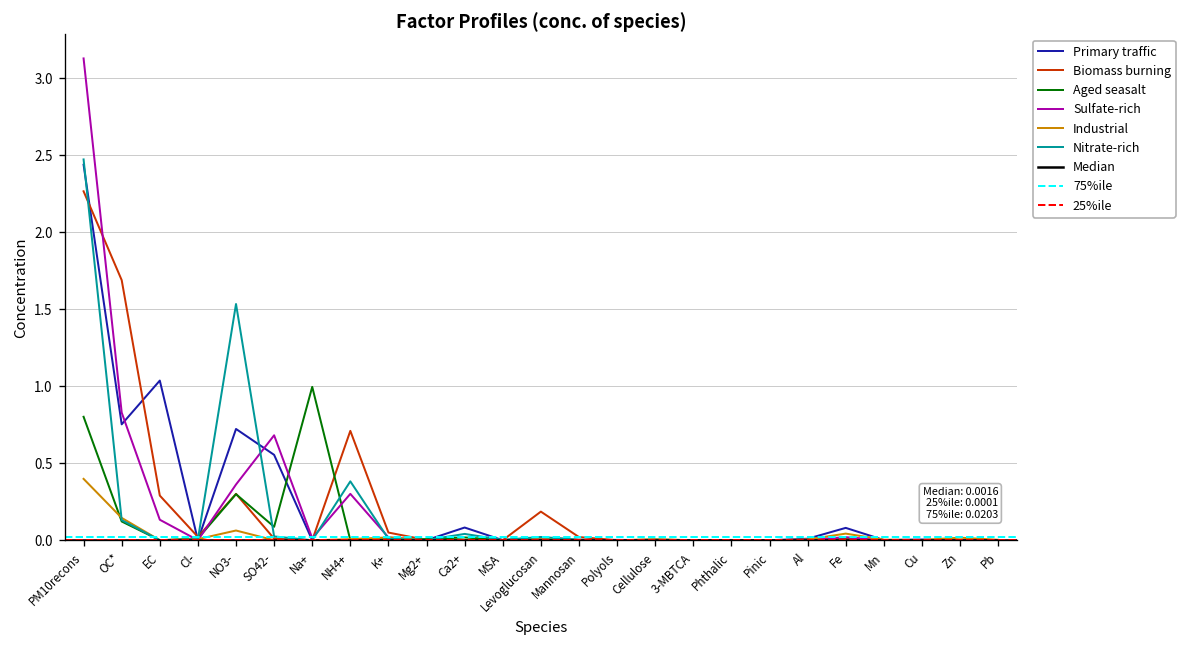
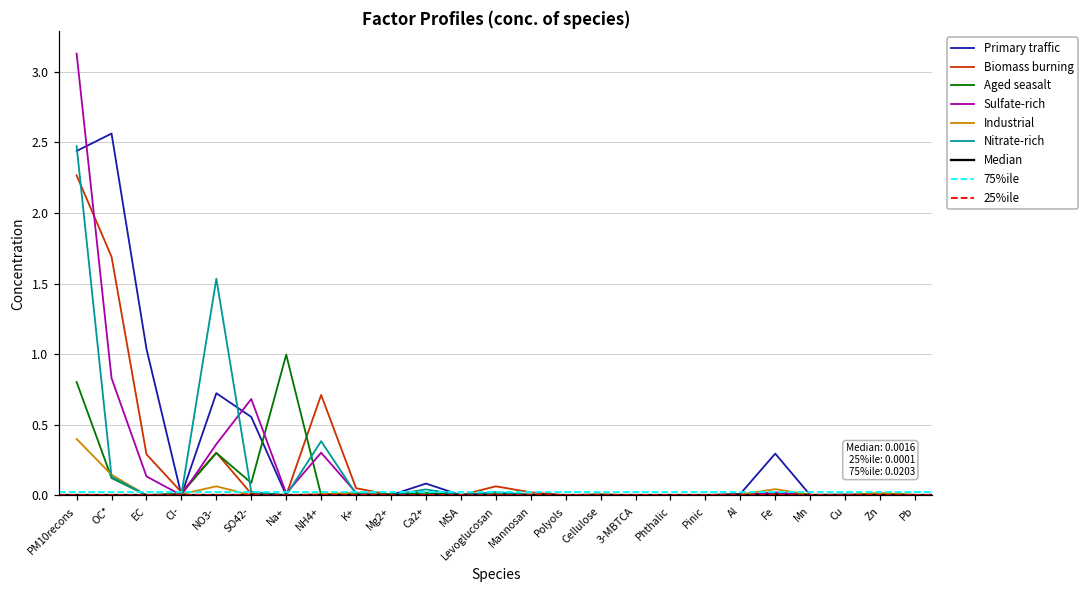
  {
    "Primary traffic": {
      "PM10recons": 2.44,
-     "OC*": 0.75,
+     "OC*": 2.56,
      "EC": 1.04,
      "NO3-": 0.72,
      "SO42-": 0.55,
      "Ca2+": 0.08,
-     "Fe": 0.08
+     "Fe": 0.29
    },
    "Biomass burning": {
      "PM10recons": 2.27,
      "OC*": 1.69,
      "EC": 0.29,
      "NH4+": 0.71,
      "K+": 0.05,
-     "Levoglucosan": 0.19
+     "Levoglucosan": 0.06
    },
    "Aged seasalt": {
      "PM10recons": 0.80,
      "SO42-": 0.09,
      "Na+": 1.00
    },
    "Sulfate-rich": {
      "PM10recons": 3.13,
      "OC*": 0.83,
      "EC": 0.13,
      "NO3-": 0.36,
      "SO42-": 0.68,
      "NH4+": 0.30
    },
    "Industrial": {
      "PM10recons": 0.40,
      "NO3-": 0.06,
      "Fe": 0.04
    },
    "Nitrate-rich": {
      "PM10recons": 2.47,
      "NO3-": 1.53,
      "NH4+": 0.38,
      "Ca2+": 0.04
    }
  }
